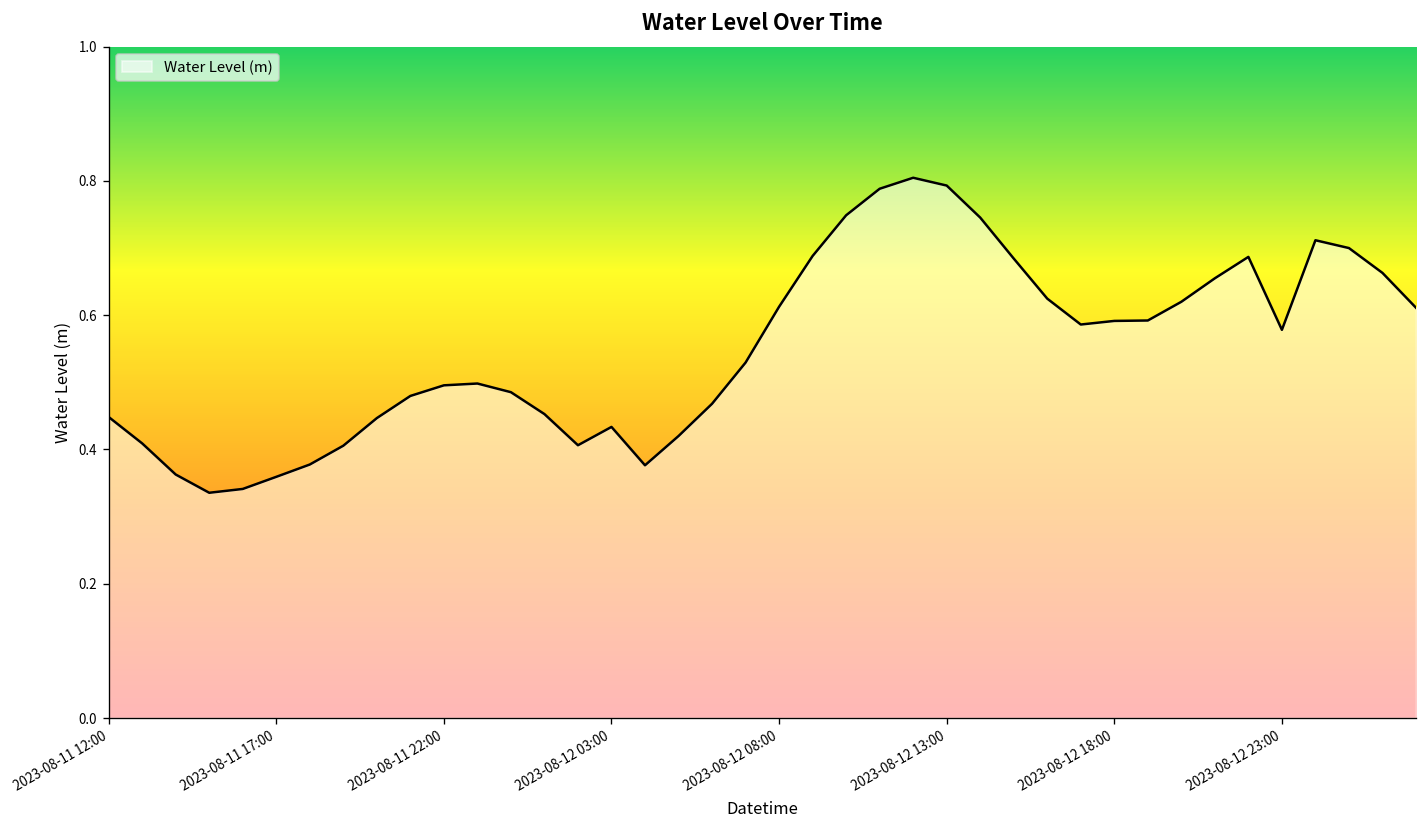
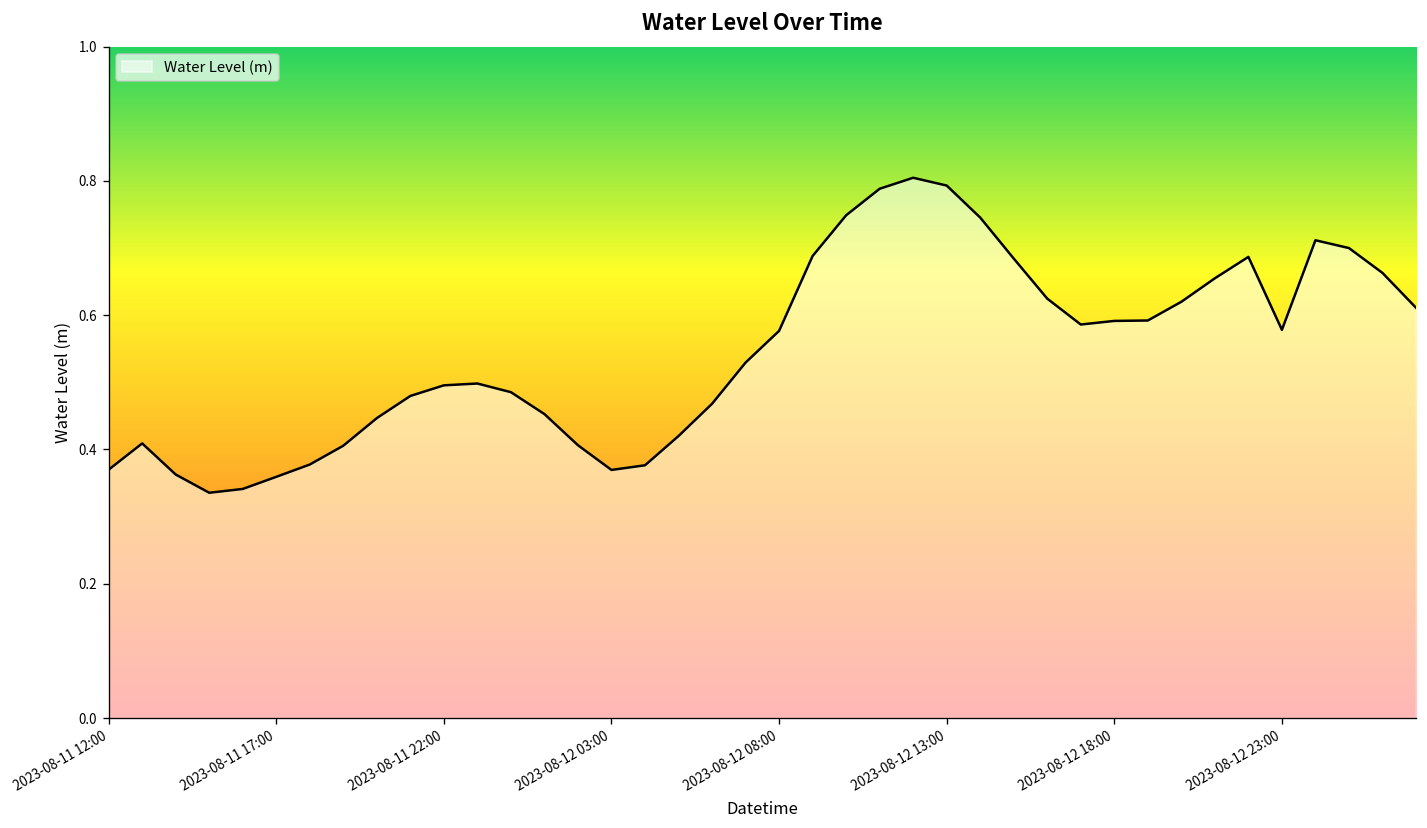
  {
-   "2023-08-11 12:00": 0.45,
+   "2023-08-11 12:00": 0.37,
    "2023-08-11 17:00": 0.36,
    "2023-08-11 22:00": 0.50,
-   "2023-08-12 03:00": 0.43,
-   "2023-08-12 08:00": 0.61,
+   "2023-08-12 03:00": 0.37,
+   "2023-08-12 08:00": 0.58,
    "2023-08-12 13:00": 0.79,
    "2023-08-12 18:00": 0.59,
    "2023-08-12 23:00": 0.58
  }
